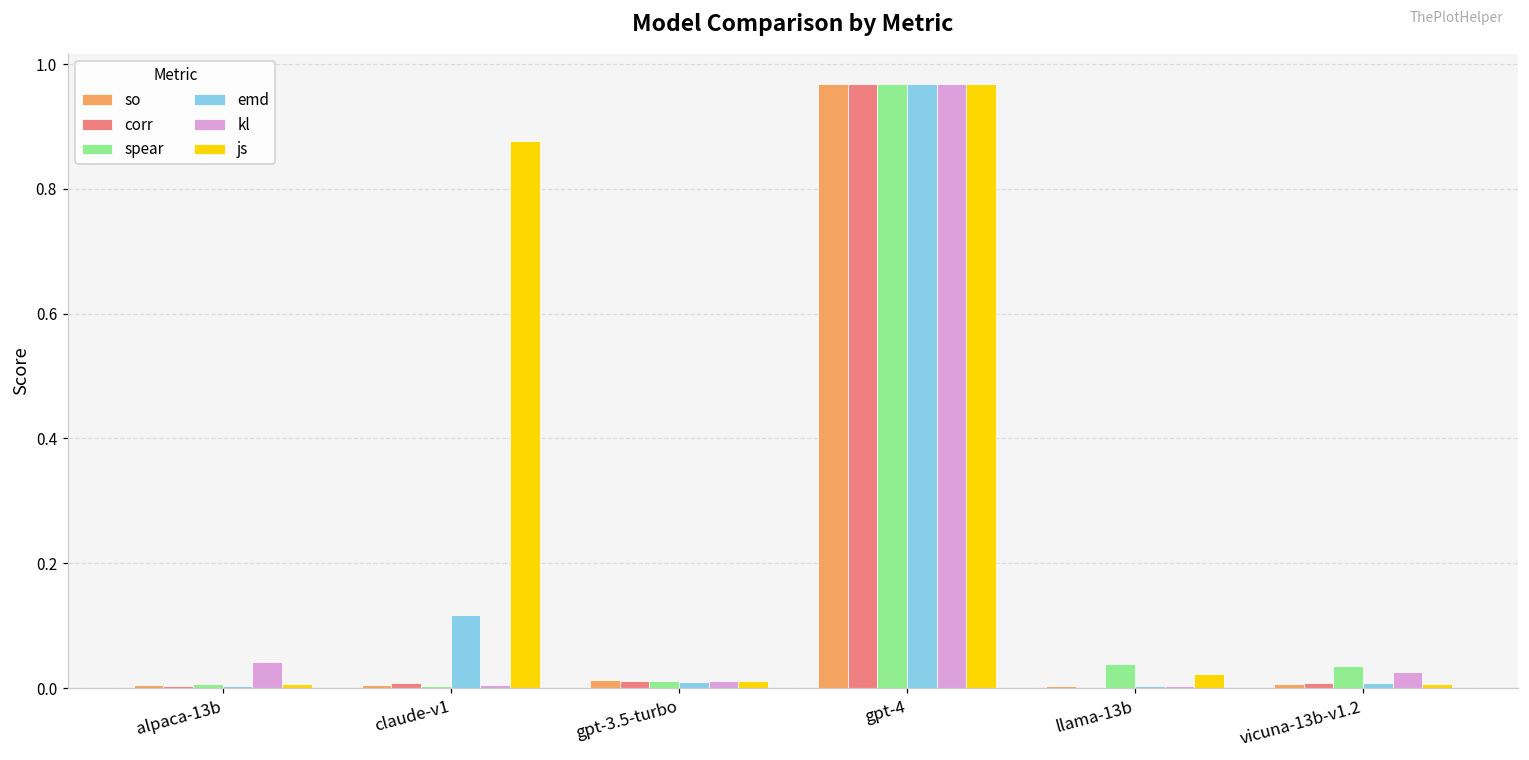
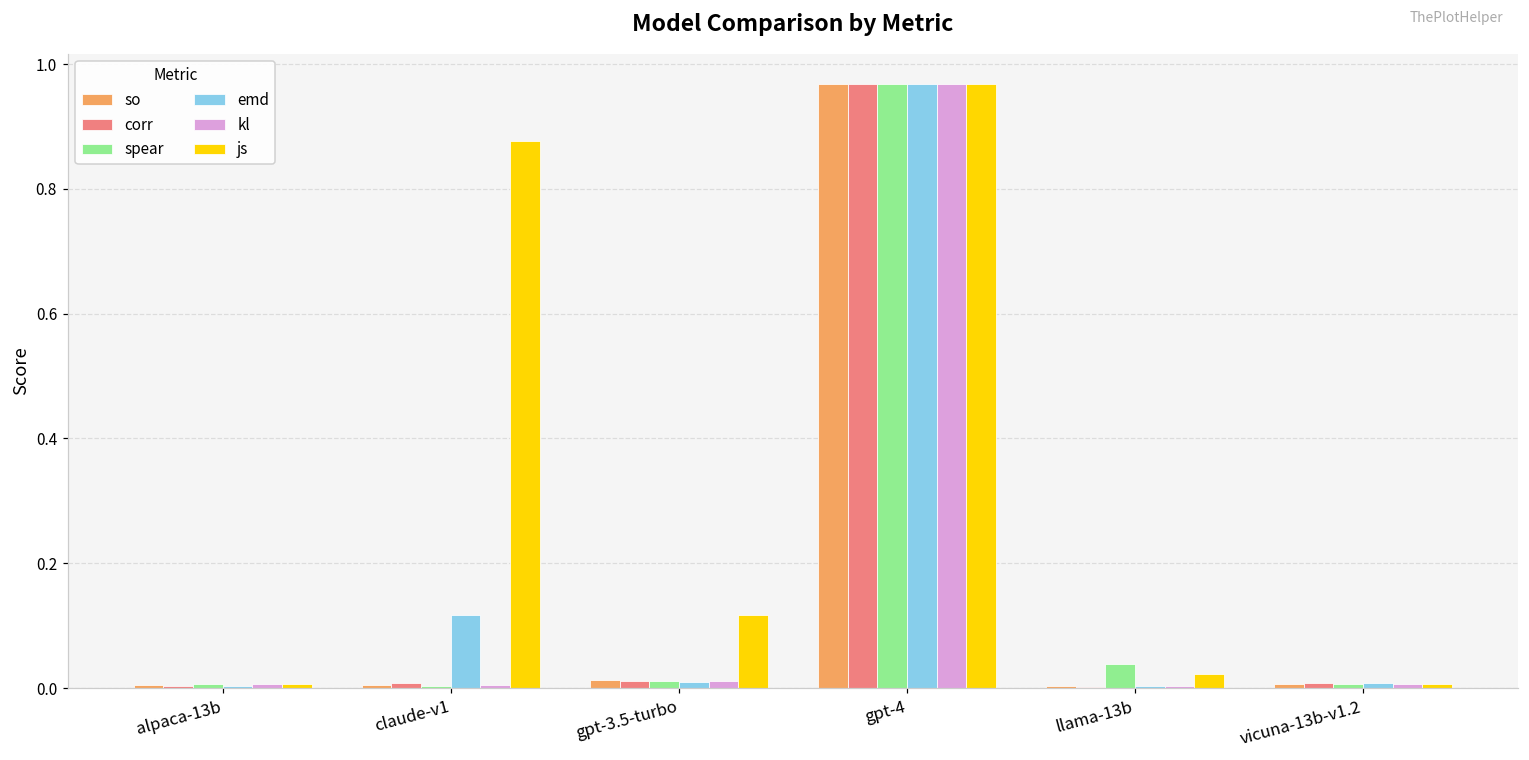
  {
    "spear": {
      "alpaca-13b": 0.01,
      "gpt-3.5-turbo": 0.01,
      "gpt-4": 0.97,
      "llama-13b": 0.04,
-     "vicuna-13b-v1.2": 0.04
+     "vicuna-13b-v1.2": 0.01
    },
    "emd": {
      "claude-v1": 0.12,
      "gpt-3.5-turbo": 0.01,
      "gpt-4": 0.97,
      "vicuna-13b-v1.2": 0.01
    },
    "kl": {
-     "alpaca-13b": 0.04,
+     "alpaca-13b": 0.01,
      "claude-v1": 0.00,
      "gpt-3.5-turbo": 0.01,
      "gpt-4": 0.97,
-     "vicuna-13b-v1.2": 0.03
+     "vicuna-13b-v1.2": 0.01
    },
    "js": {
      "alpaca-13b": 0.01,
      "claude-v1": 0.88,
-     "gpt-3.5-turbo": 0.01,
+     "gpt-3.5-turbo": 0.12,
      "gpt-4": 0.97,
      "llama-13b": 0.02,
      "vicuna-13b-v1.2": 0.01
    }
  }
